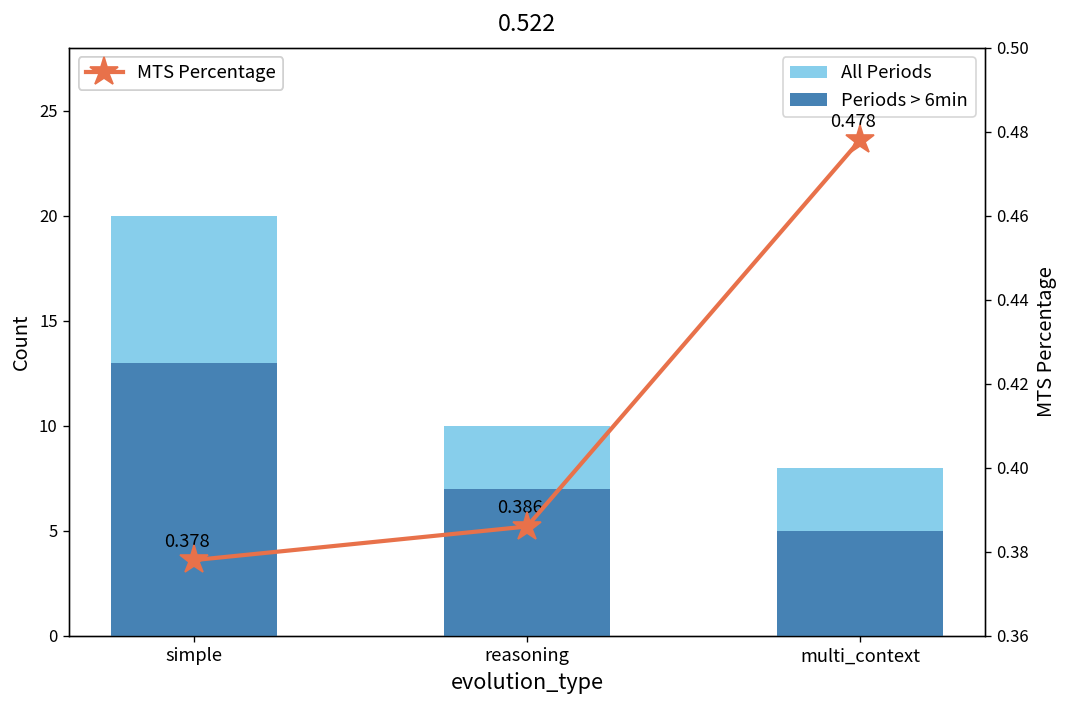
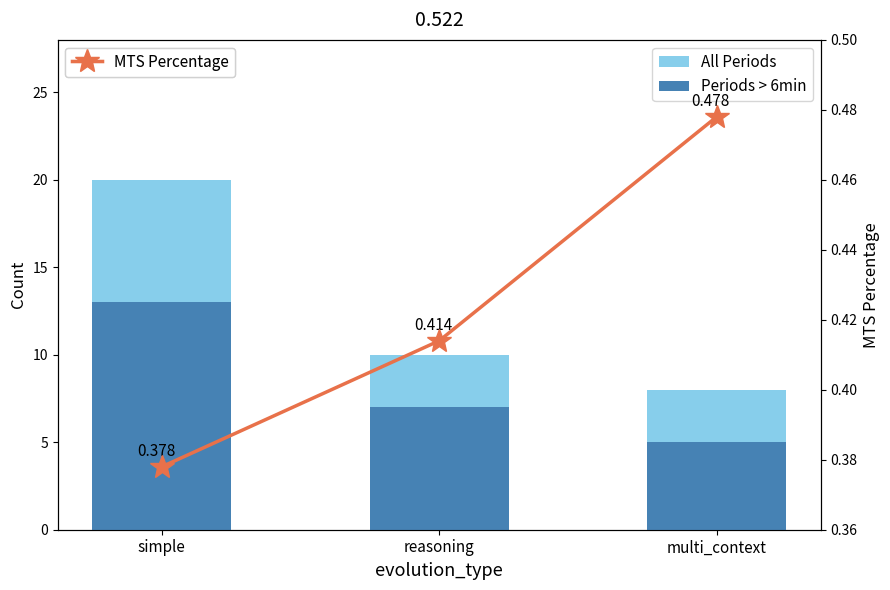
  {
    "MTS Percentage": {
      "simple": 0.378,
-     "reasoning": 0.386
+     "reasoning": 0.414
    }
  }
